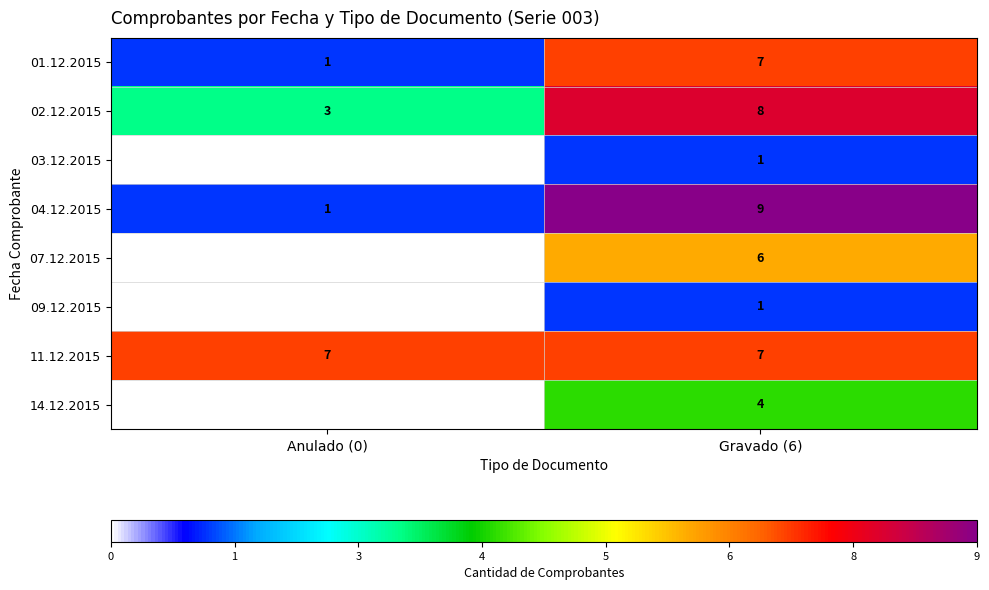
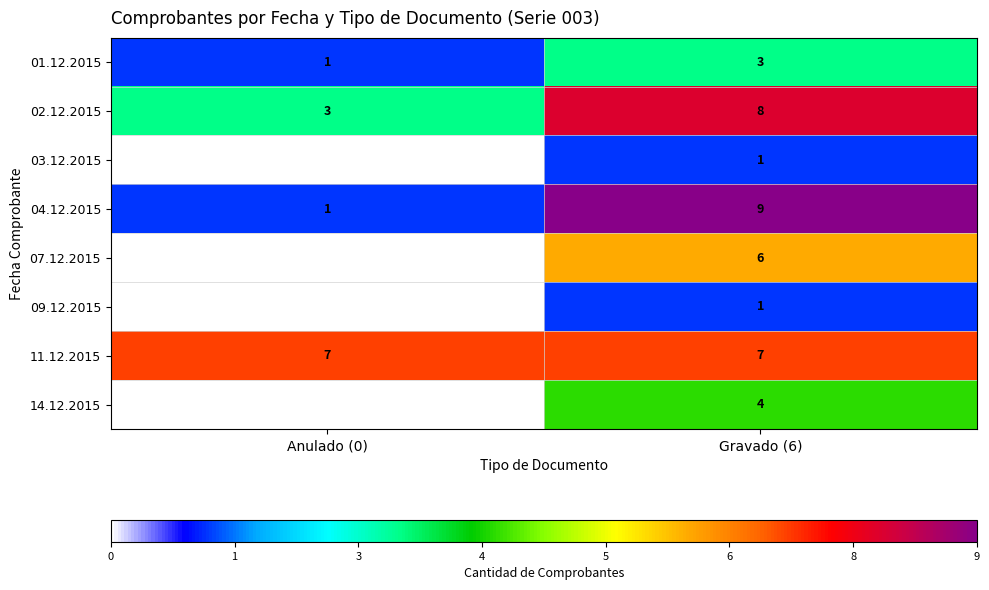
  {
    "01.12.2015": {
      "Anulado (0)": 1,
-     "Gravado (6)": 7
+     "Gravado (6)": 3
    },
    "02.12.2015": {
      "Anulado (0)": 3,
      "Gravado (6)": 8
    },
    "03.12.2015": {
      "Gravado (6)": 1
    },
    "04.12.2015": {
      "Anulado (0)": 1,
      "Gravado (6)": 9
    },
    "07.12.2015": {
      "Gravado (6)": 6
    },
    "09.12.2015": {
      "Gravado (6)": 1
    },
    "11.12.2015": {
      "Anulado (0)": 7,
      "Gravado (6)": 7
    },
    "14.12.2015": {
      "Gravado (6)": 4
    }
  }
